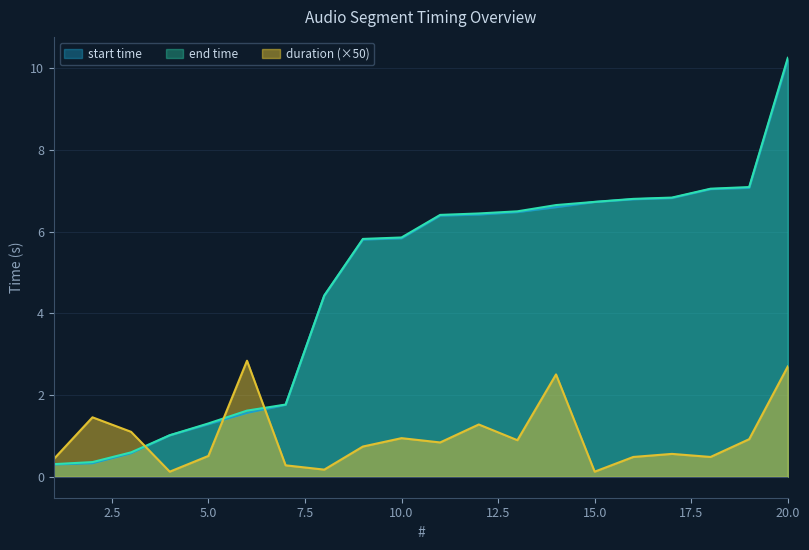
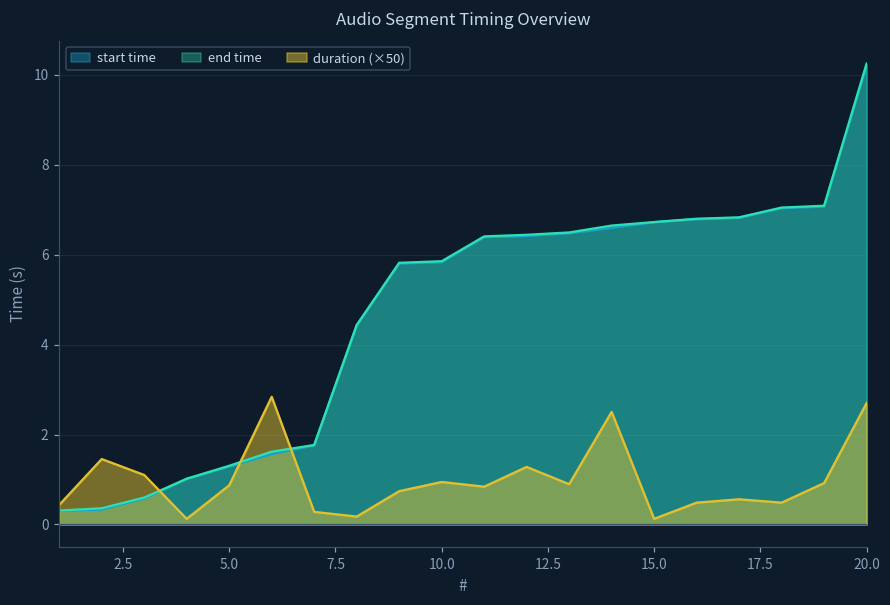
  {
    "duration (×50)": {
-     "5.0": 0.5,
+     "5.0": 0.9,
      "10.0": 0.9,
      "15.0": 0.1,
      "20.0": 2.7
    }
  }
